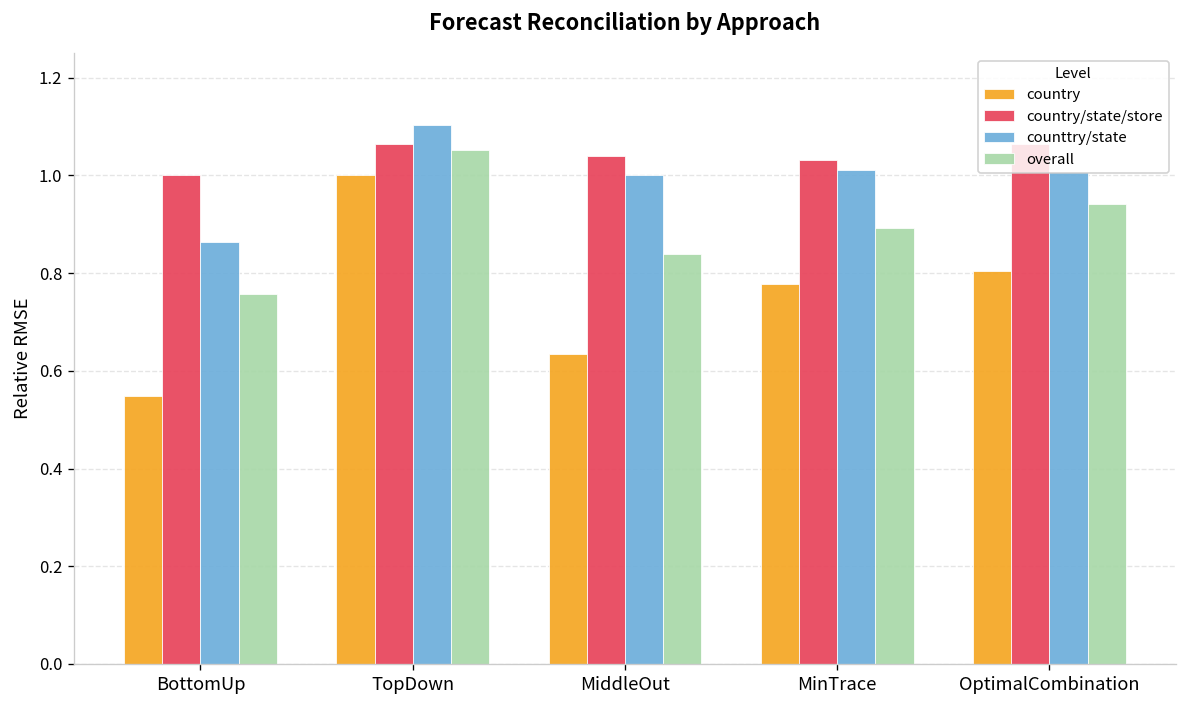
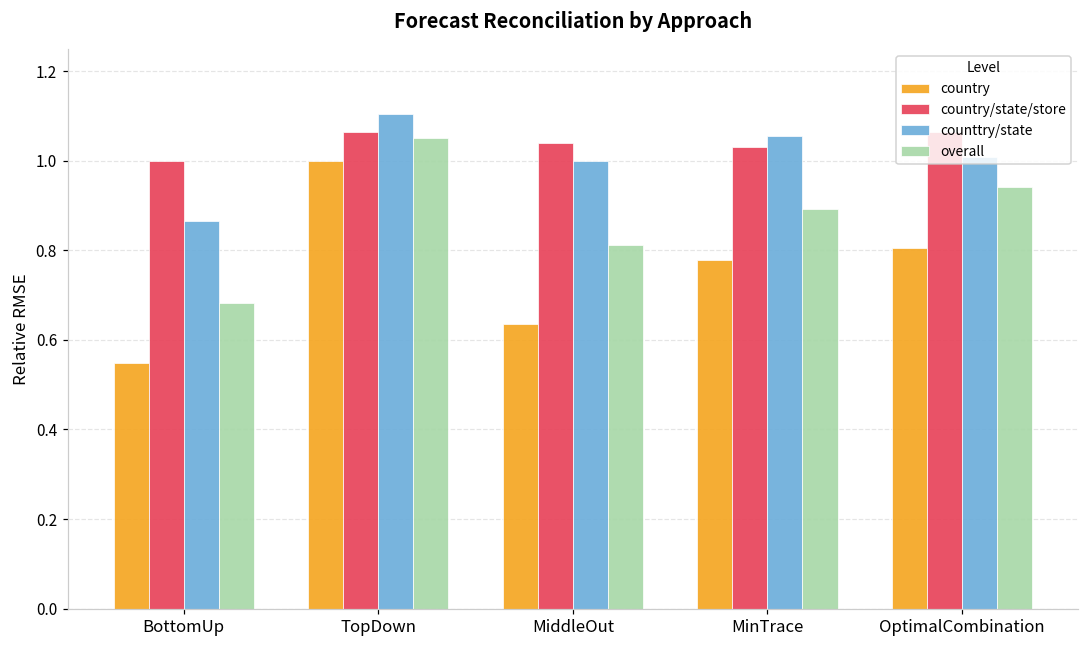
  {
    "country": {
      "BottomUp": 0.55,
      "TopDown": 1.00,
      "MiddleOut": 0.63,
      "MinTrace": 0.78,
      "OptimalCombination": 0.81
    },
    "country/state/store": {
      "BottomUp": 1.00,
      "TopDown": 1.06,
      "MiddleOut": 1.04,
      "MinTrace": 1.03
    },
    "counttry/state": {
      "BottomUp": 0.86,
      "TopDown": 1.10,
      "MiddleOut": 1.00,
-     "MinTrace": 1.01
+     "MinTrace": 1.06
    },
    "overall": {
-     "BottomUp": 0.76,
+     "BottomUp": 0.68,
      "TopDown": 1.05,
-     "MiddleOut": 0.84,
+     "MiddleOut": 0.81,
      "MinTrace": 0.89,
      "OptimalCombination": 0.94
    }
  }
